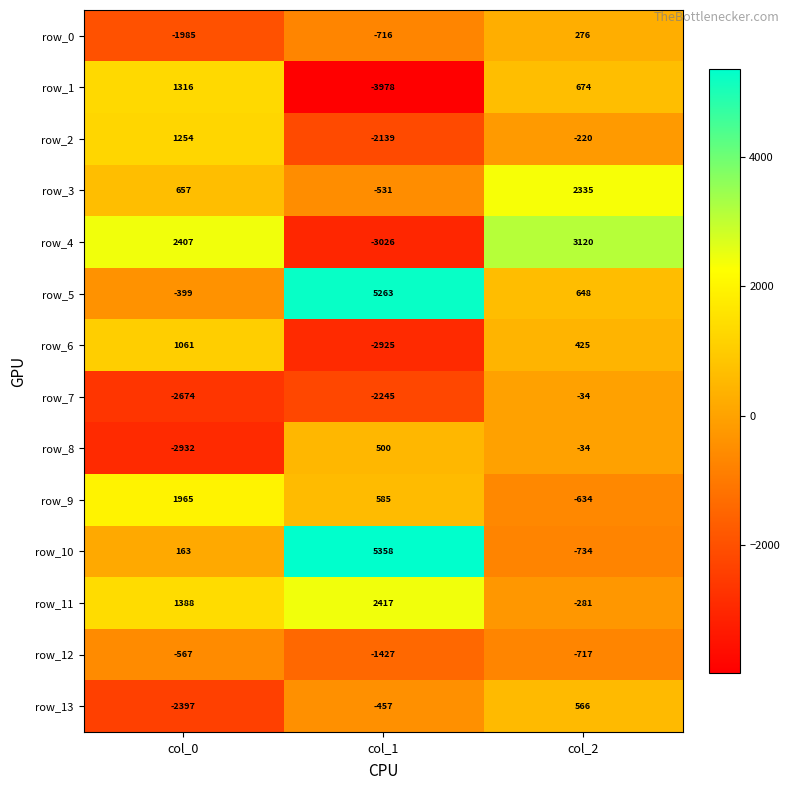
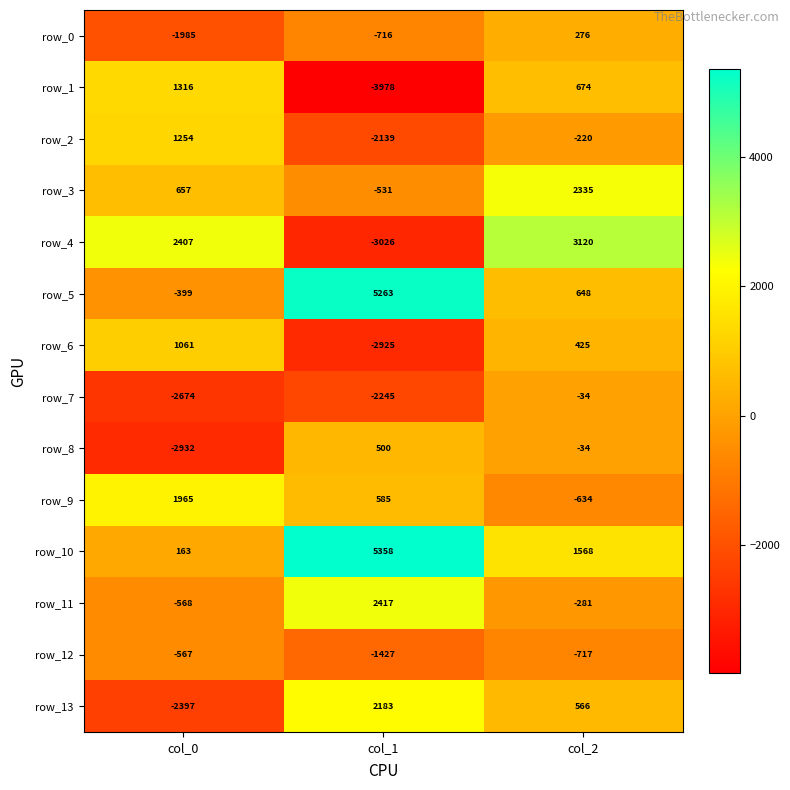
  {
    "row_0": {
      "col_0": -1985,
      "col_1": -716,
      "col_2": 276
    },
    "row_1": {
      "col_0": 1316,
      "col_1": -3978,
      "col_2": 674
    },
    "row_2": {
      "col_0": 1254,
      "col_1": -2139,
      "col_2": -220
    },
    "row_3": {
      "col_0": 657,
      "col_1": -531,
      "col_2": 2335
    },
    "row_4": {
      "col_0": 2407,
      "col_1": -3026,
      "col_2": 3120
    },
    "row_5": {
      "col_0": -399,
      "col_1": 5263,
      "col_2": 648
    },
    "row_6": {
      "col_0": 1061,
      "col_1": -2925,
      "col_2": 425
    },
    "row_7": {
      "col_0": -2674,
      "col_1": -2245,
      "col_2": -34
    },
    "row_8": {
      "col_0": -2932,
      "col_1": 500,
      "col_2": -34
    },
    "row_9": {
      "col_0": 1965,
      "col_1": 585,
      "col_2": -634
    },
    "row_10": {
      "col_0": 163,
      "col_1": 5358,
-     "col_2": -734
+     "col_2": 1568
    },
    "row_11": {
-     "col_0": 1388,
+     "col_0": -568,
      "col_1": 2417,
      "col_2": -281
    },
    "row_12": {
      "col_0": -567,
      "col_1": -1427,
      "col_2": -717
    },
    "row_13": {
      "col_0": -2397,
-     "col_1": -457,
+     "col_1": 2183,
      "col_2": 566
    }
  }
